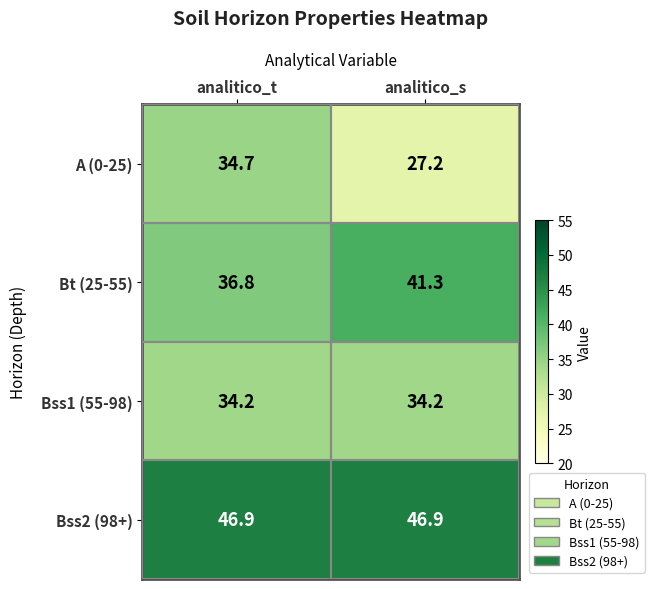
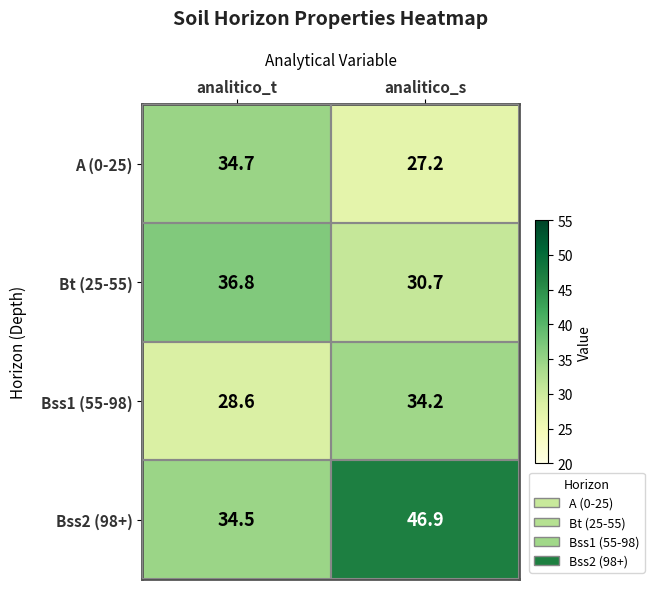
  {
    "A (0-25)": {
      "analitico_t": 34.7,
      "analitico_s": 27.2
    },
    "Bt (25-55)": {
      "analitico_t": 36.8,
-     "analitico_s": 41.3
+     "analitico_s": 30.7
    },
    "Bss1 (55-98)": {
-     "analitico_t": 34.2,
+     "analitico_t": 28.6,
      "analitico_s": 34.2
    },
    "Bss2 (98+)": {
-     "analitico_t": 46.9,
+     "analitico_t": 34.5,
      "analitico_s": 46.9
    }
  }
